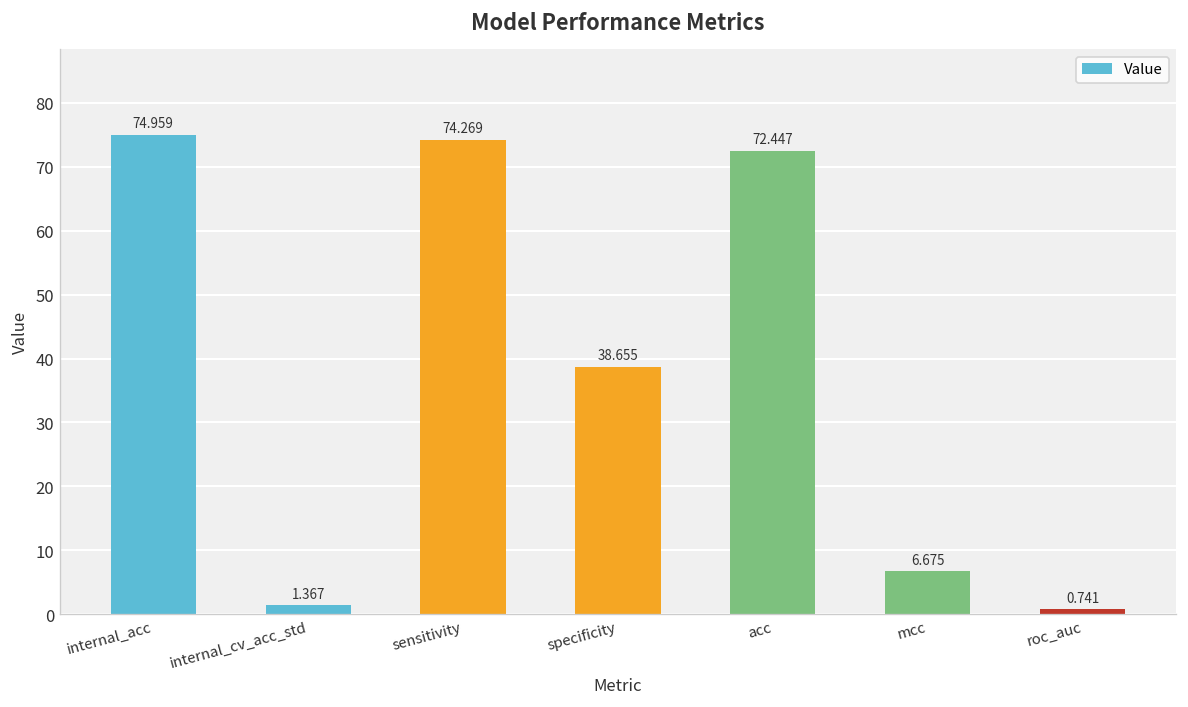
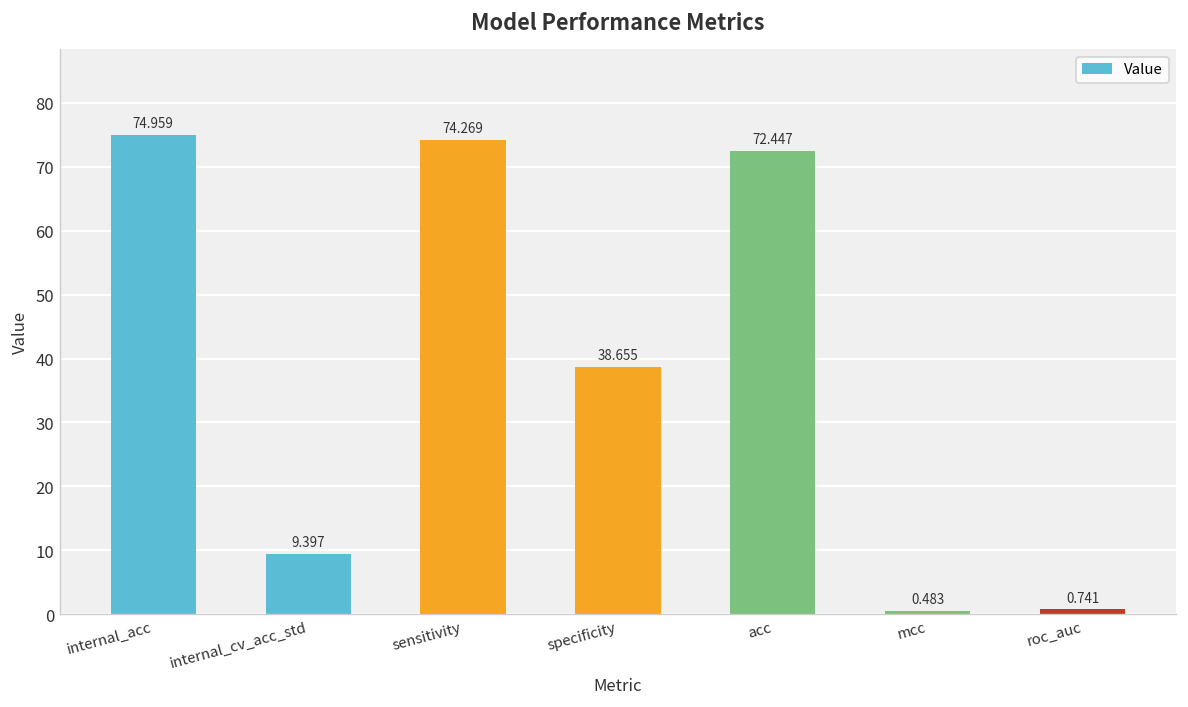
  {
    "internal_acc": 74.959,
-   "internal_cv_acc_std": 1.367,
+   "internal_cv_acc_std": 9.397,
    "sensitivity": 74.269,
    "specificity": 38.655,
    "acc": 72.447,
-   "mcc": 6.675,
+   "mcc": 0.483,
    "roc_auc": 0.741
  }
